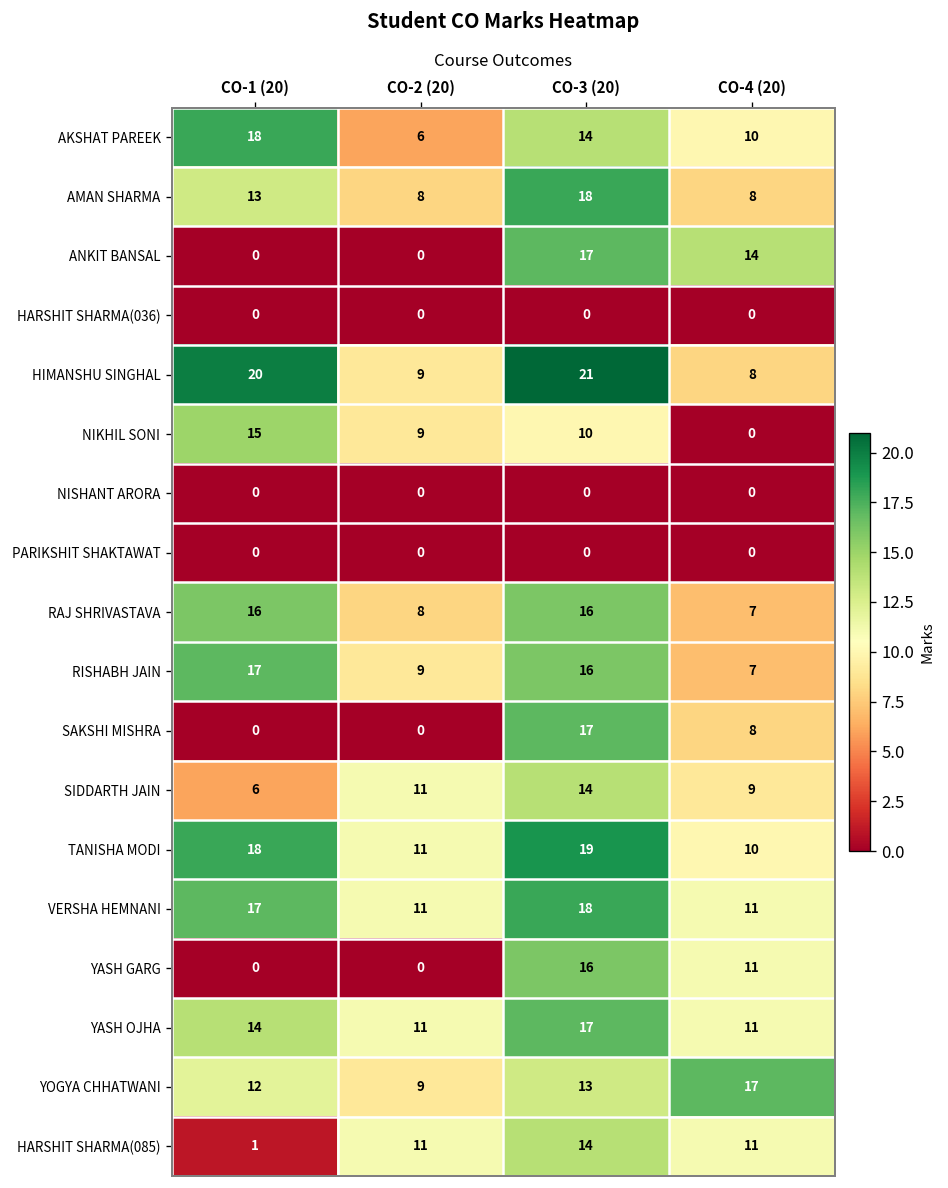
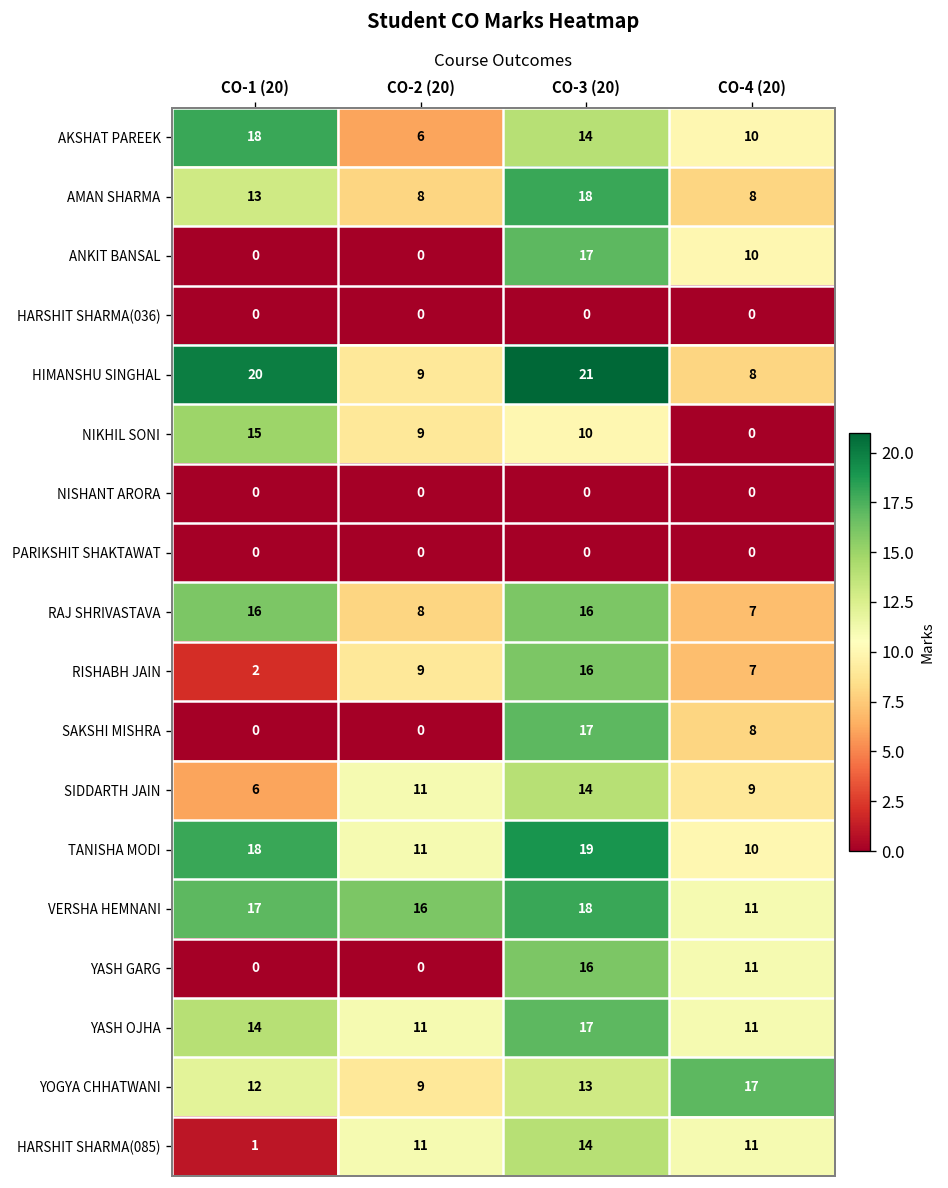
  {
    "AKSHAT PAREEK": {
      "CO-1 (20)": 18,
      "CO-2 (20)": 6,
      "CO-3 (20)": 14,
      "CO-4 (20)": 10
    },
    "AMAN SHARMA": {
      "CO-1 (20)": 13,
      "CO-2 (20)": 8,
      "CO-3 (20)": 18,
      "CO-4 (20)": 8
    },
    "ANKIT BANSAL": {
      "CO-1 (20)": 0,
      "CO-2 (20)": 0,
      "CO-3 (20)": 17,
-     "CO-4 (20)": 14
+     "CO-4 (20)": 10
    },
    "HARSHIT SHARMA(036)": {
      "CO-1 (20)": 0,
      "CO-2 (20)": 0,
      "CO-3 (20)": 0,
      "CO-4 (20)": 0
    },
    "HIMANSHU SINGHAL": {
      "CO-1 (20)": 20,
      "CO-2 (20)": 9,
      "CO-3 (20)": 21,
      "CO-4 (20)": 8
    },
    "NIKHIL SONI": {
      "CO-1 (20)": 15,
      "CO-2 (20)": 9,
      "CO-3 (20)": 10,
      "CO-4 (20)": 0
    },
    "NISHANT ARORA": {
      "CO-1 (20)": 0,
      "CO-2 (20)": 0,
      "CO-3 (20)": 0,
      "CO-4 (20)": 0
    },
    "PARIKSHIT SHAKTAWAT": {
      "CO-1 (20)": 0,
      "CO-2 (20)": 0,
      "CO-3 (20)": 0,
      "CO-4 (20)": 0
    },
    "RAJ SHRIVASTAVA": {
      "CO-1 (20)": 16,
      "CO-2 (20)": 8,
      "CO-3 (20)": 16,
      "CO-4 (20)": 7
    },
    "RISHABH JAIN": {
-     "CO-1 (20)": 17,
+     "CO-1 (20)": 2,
      "CO-2 (20)": 9,
      "CO-3 (20)": 16,
      "CO-4 (20)": 7
    },
    "SAKSHI MISHRA": {
      "CO-1 (20)": 0,
      "CO-2 (20)": 0,
      "CO-3 (20)": 17,
      "CO-4 (20)": 8
    },
    "SIDDARTH JAIN": {
      "CO-1 (20)": 6,
      "CO-2 (20)": 11,
      "CO-3 (20)": 14,
      "CO-4 (20)": 9
    },
    "TANISHA MODI": {
      "CO-1 (20)": 18,
      "CO-2 (20)": 11,
      "CO-3 (20)": 19,
      "CO-4 (20)": 10
    },
    "VERSHA HEMNANI": {
      "CO-1 (20)": 17,
-     "CO-2 (20)": 11,
+     "CO-2 (20)": 16,
      "CO-3 (20)": 18,
      "CO-4 (20)": 11
    },
    "YASH GARG": {
      "CO-1 (20)": 0,
      "CO-2 (20)": 0,
      "CO-3 (20)": 16,
      "CO-4 (20)": 11
    },
    "YASH OJHA": {
      "CO-1 (20)": 14,
      "CO-2 (20)": 11,
      "CO-3 (20)": 17,
      "CO-4 (20)": 11
    },
    "YOGYA CHHATWANI": {
      "CO-1 (20)": 12,
      "CO-2 (20)": 9,
      "CO-3 (20)": 13,
      "CO-4 (20)": 17
    },
    "HARSHIT SHARMA(085)": {
      "CO-1 (20)": 1,
      "CO-2 (20)": 11,
      "CO-3 (20)": 14,
      "CO-4 (20)": 11
    }
  }
